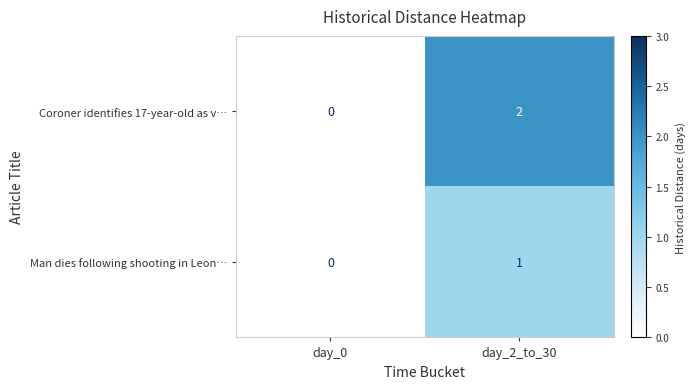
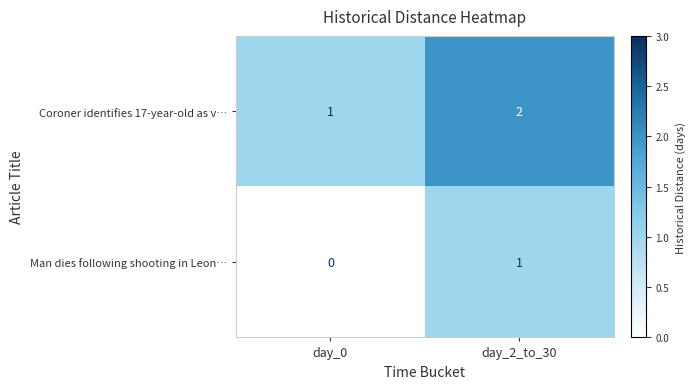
  {
    "Coroner identifies 17-year-old as v…": {
-     "day_0": 0,
+     "day_0": 1,
      "day_2_to_30": 2
    },
    "Man dies following shooting in Leon…": {
      "day_0": 0,
      "day_2_to_30": 1
    }
  }
